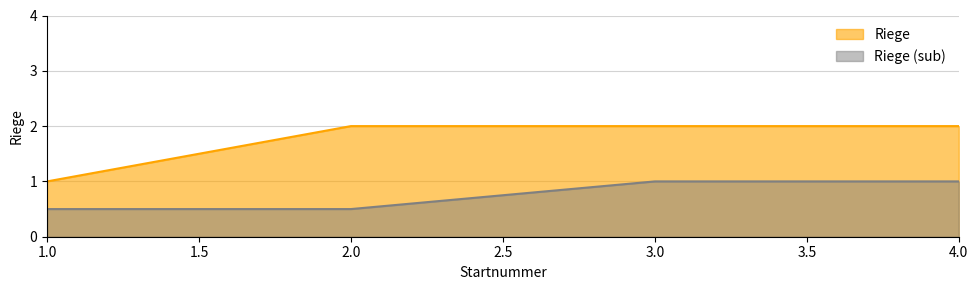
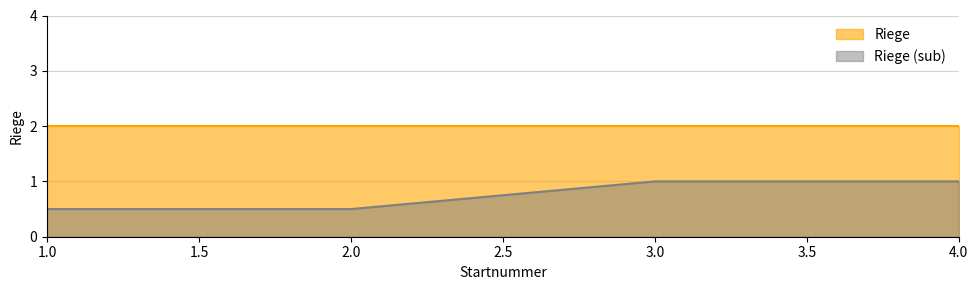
  {
    "Riege": {
-     "1.0": 1,
+     "1.0": 2,
      "2.0": 2,
      "3.0": 2,
      "4.0": 2
    },
    "Riege (sub)": {
      "1.0": 0.5,
      "2.0": 0.5,
      "3.0": 1,
      "4.0": 1
    }
  }
